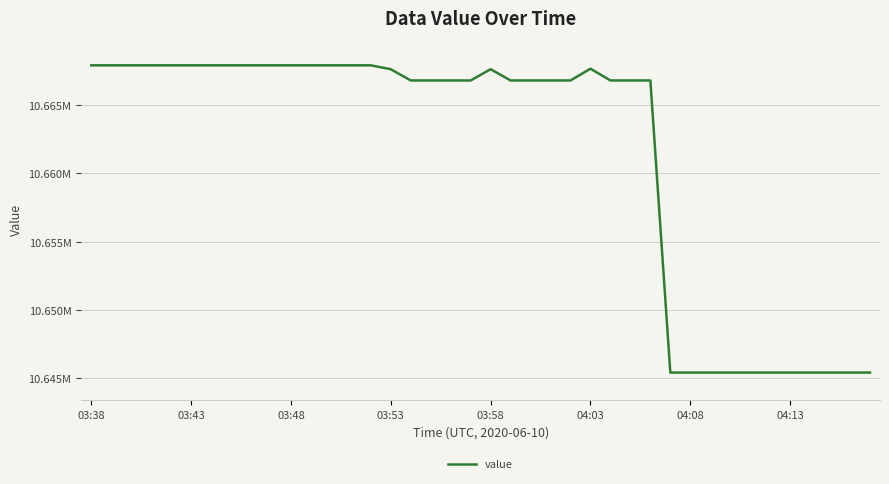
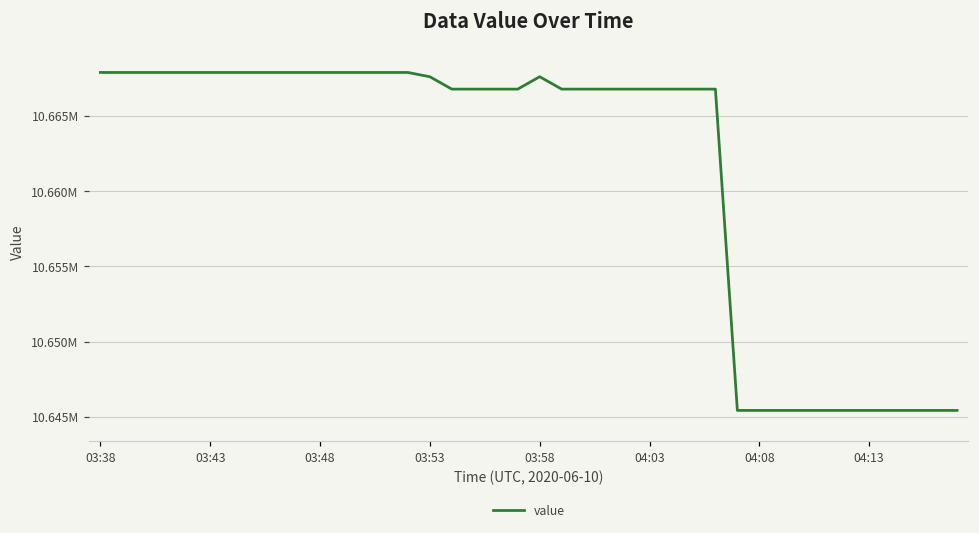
  {
    "03:38": 10667900,
    "03:43": 10667900,
    "03:48": 10667900,
    "03:53": 10667600,
    "03:58": 10667600,
-   "04:03": 10667600,
+   "04:03": 10666800,
    "04:08": 10645400,
    "04:13": 10645400
  }
